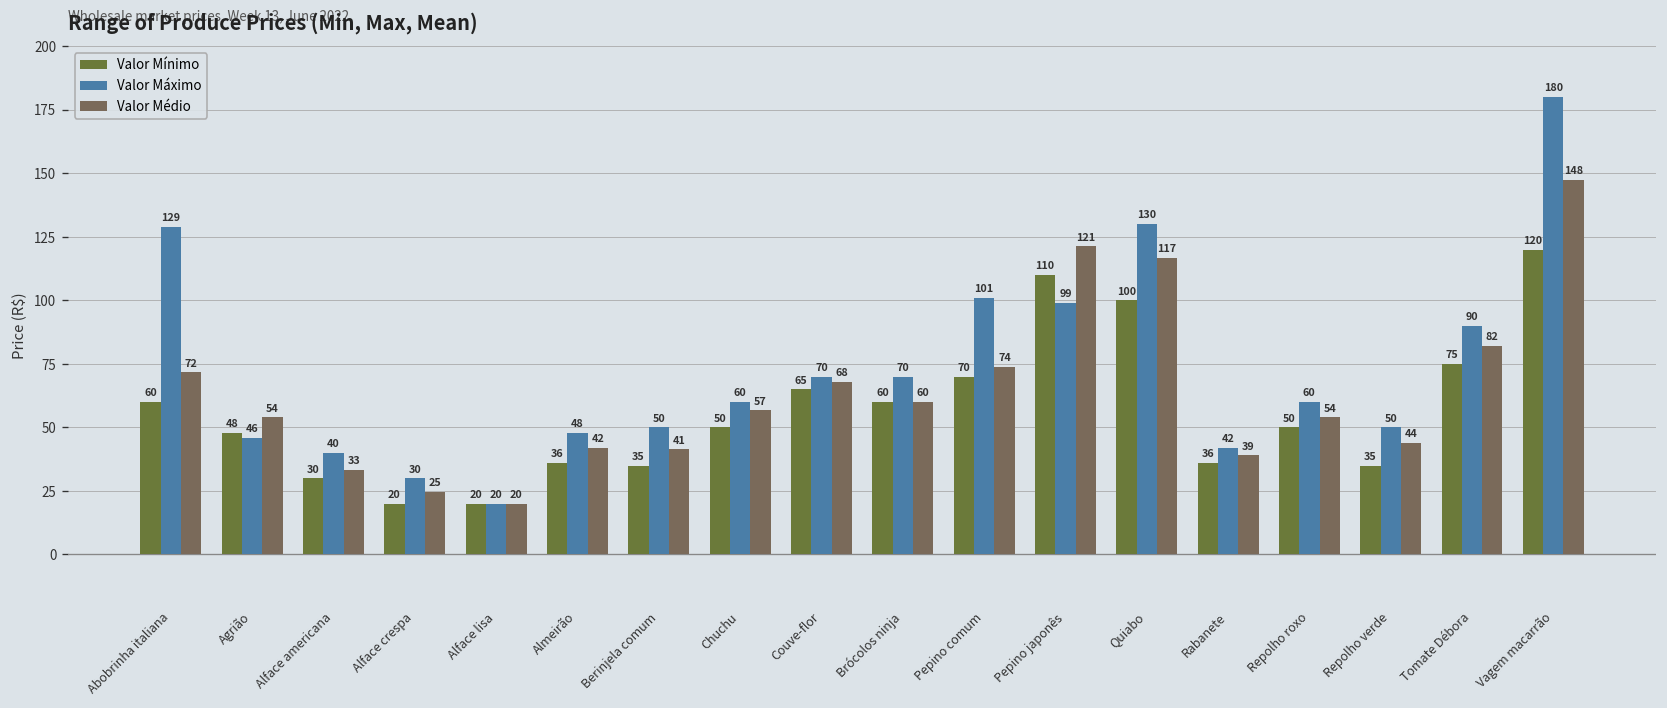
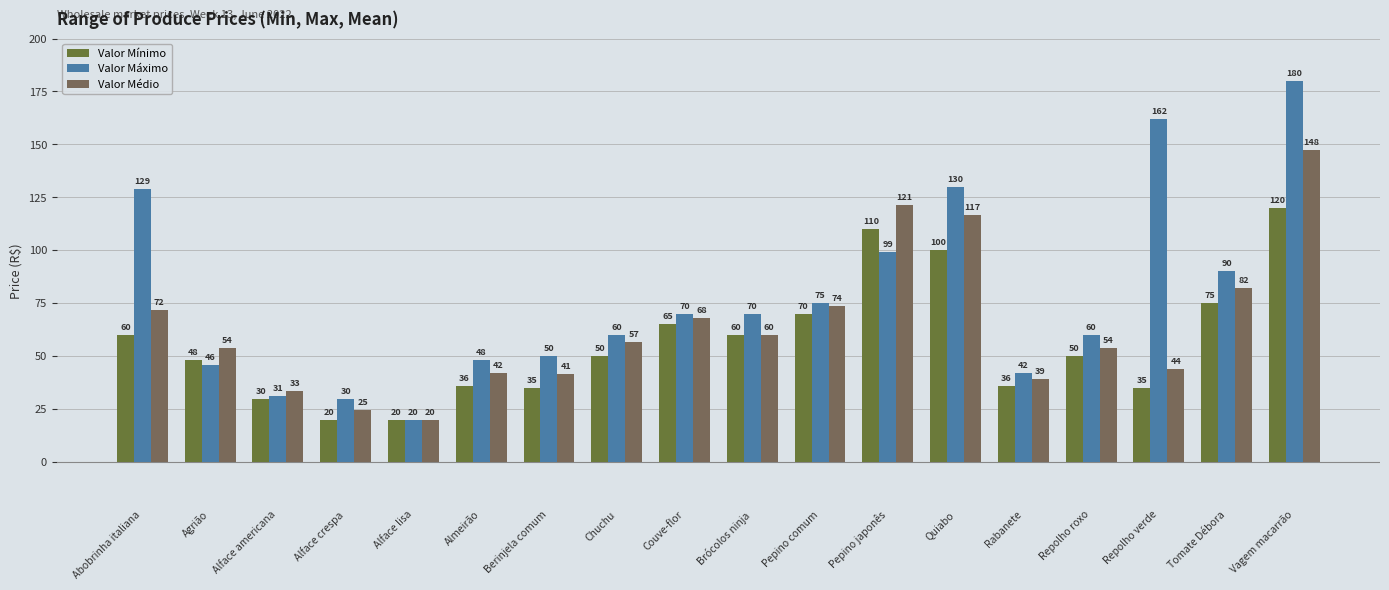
  {
    "Valor Máximo": {
      "Abobrinha italiana": 129,
      "Agrião": 46,
-     "Alface americana": 40,
+     "Alface americana": 31,
      "Alface crespa": 30,
      "Alface lisa": 20,
      "Almeirão": 48,
      "Berinjela comum": 50,
      "Chuchu": 60,
      "Couve-flor": 70,
      "Brócolos ninja": 70,
-     "Pepino comum": 101,
+     "Pepino comum": 75,
      "Pepino japonês": 99,
      "Quiabo": 130,
      "Rabanete": 42,
      "Repolho roxo": 60,
-     "Repolho verde": 50,
+     "Repolho verde": 162,
      "Tomate Débora": 90,
      "Vagem macarrão": 180
    }
  }
